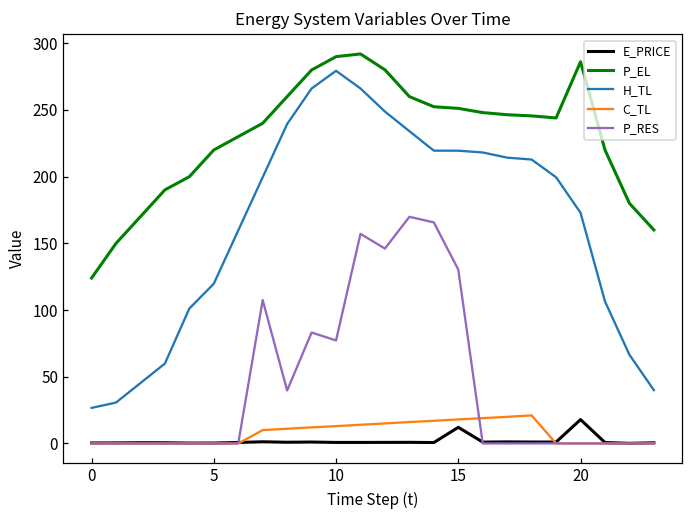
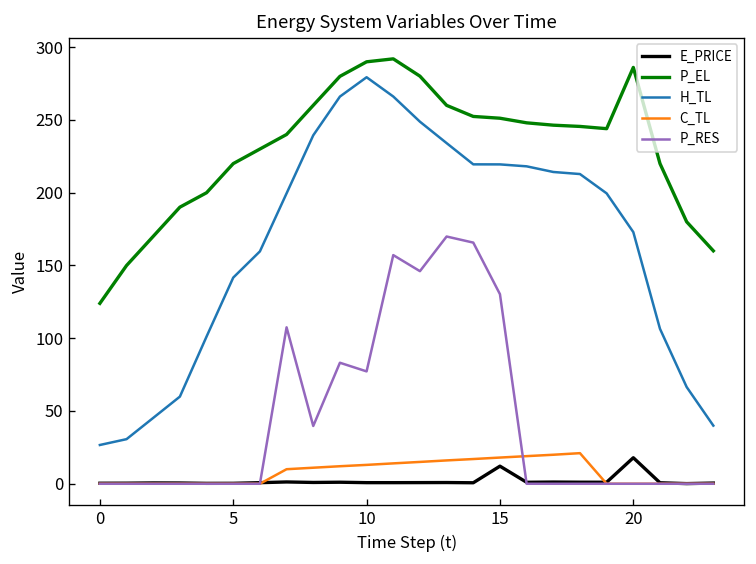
  {
    "E_PRICE": {
      "10": 1,
      "15": 12,
      "20": 18
    },
    "P_EL": {
      "0": 124,
      "5": 220,
      "10": 290,
      "15": 251,
      "20": 286
    },
    "H_TL": {
      "0": 27,
-     "5": 120,
+     "5": 142,
      "10": 279,
      "15": 219,
      "20": 173
    },
    "C_TL": {
      "10": 13,
      "15": 18
    },
    "P_RES": {
      "10": 77,
      "15": 130
    }
  }
